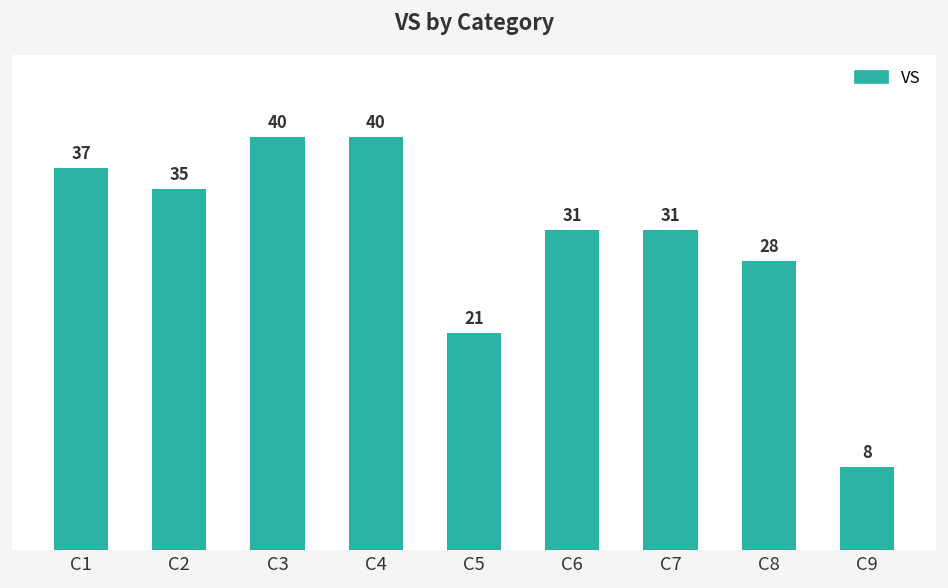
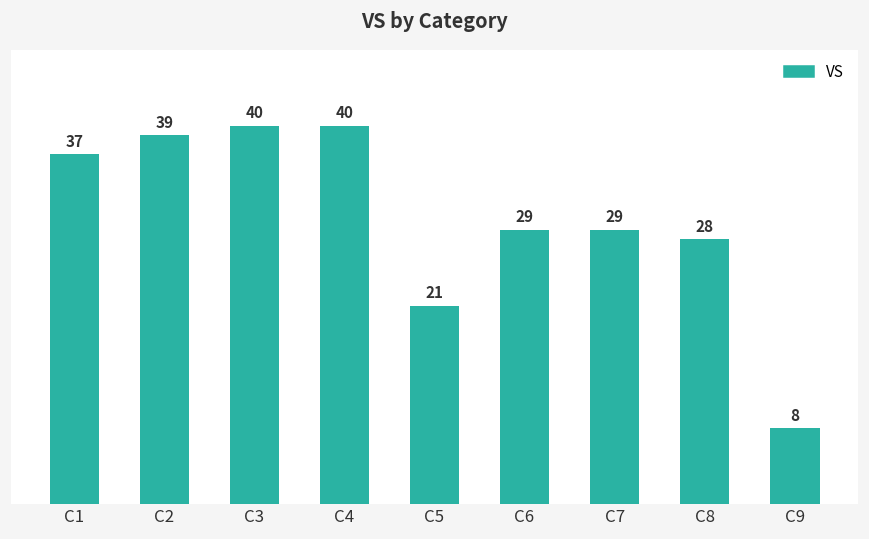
  {
    "C1": 37,
-   "C2": 35,
+   "C2": 39,
    "C3": 40,
    "C4": 40,
    "C5": 21,
-   "C6": 31,
-   "C7": 31,
+   "C6": 29,
+   "C7": 29,
    "C8": 28,
    "C9": 8
  }
